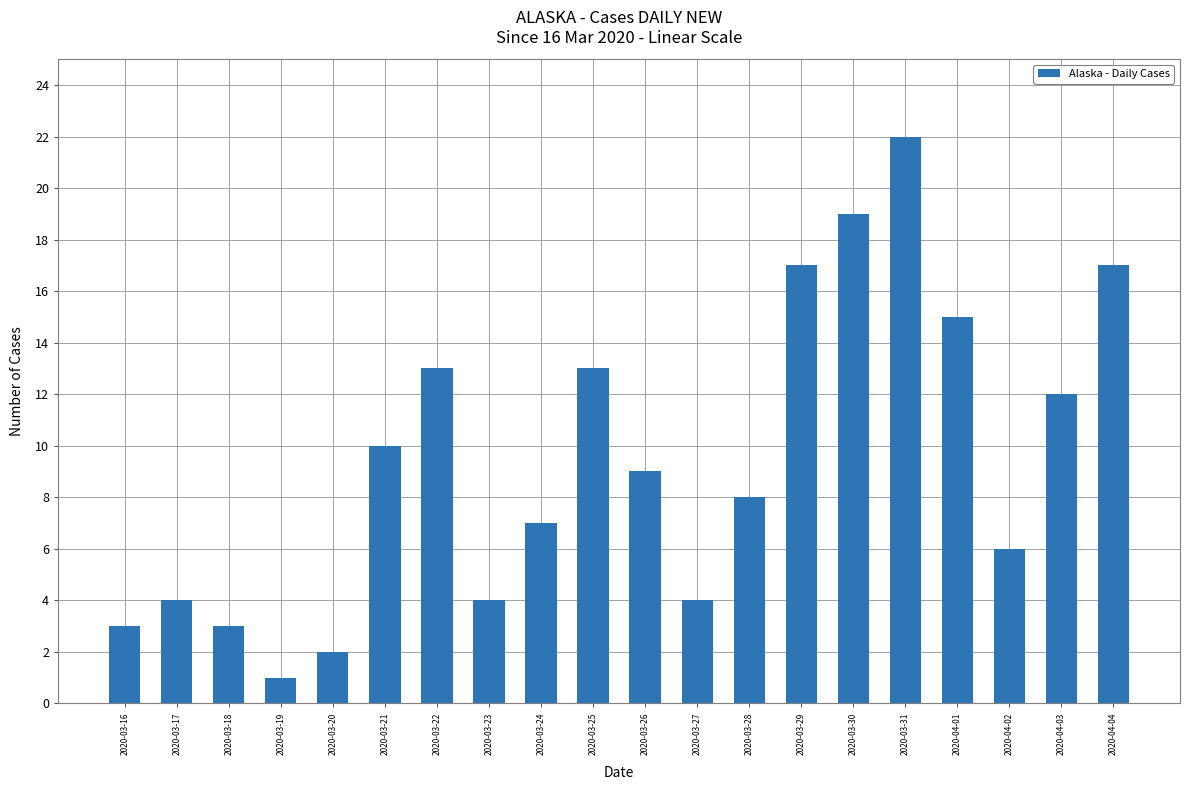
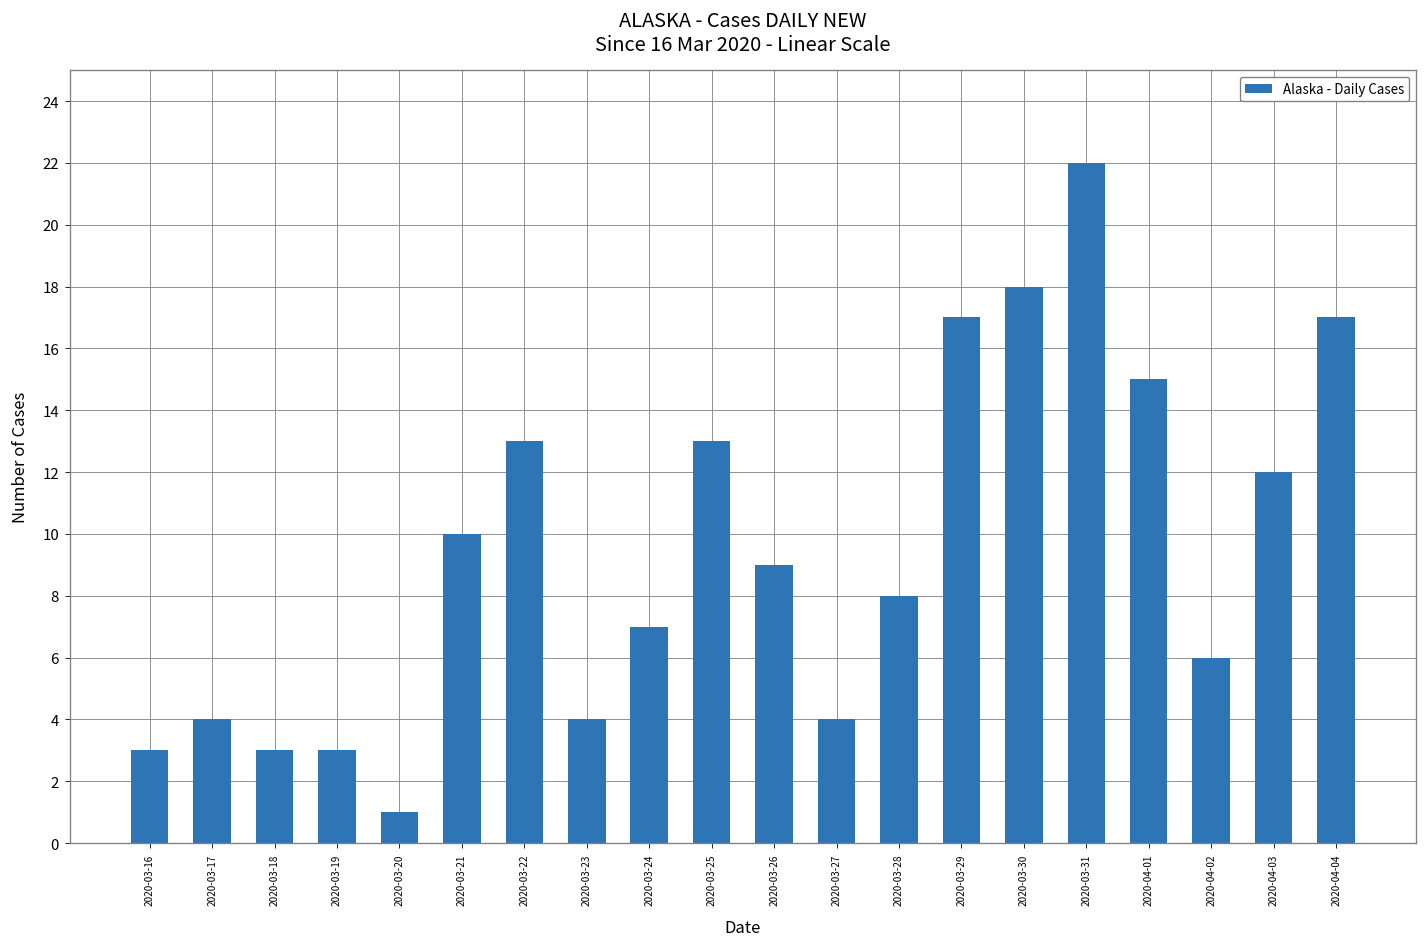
  {
    "2020-03-16": 3,
    "2020-03-17": 4,
    "2020-03-18": 3,
-   "2020-03-19": 1,
-   "2020-03-20": 2,
+   "2020-03-19": 3,
+   "2020-03-20": 1,
    "2020-03-21": 10,
    "2020-03-22": 13,
    "2020-03-23": 4,
    "2020-03-24": 7,
    "2020-03-25": 13,
    "2020-03-26": 9,
    "2020-03-27": 4,
    "2020-03-28": 8,
    "2020-03-29": 17,
-   "2020-03-30": 19,
+   "2020-03-30": 18,
    "2020-03-31": 22,
    "2020-04-01": 15,
    "2020-04-02": 6,
    "2020-04-03": 12,
    "2020-04-04": 17
  }
